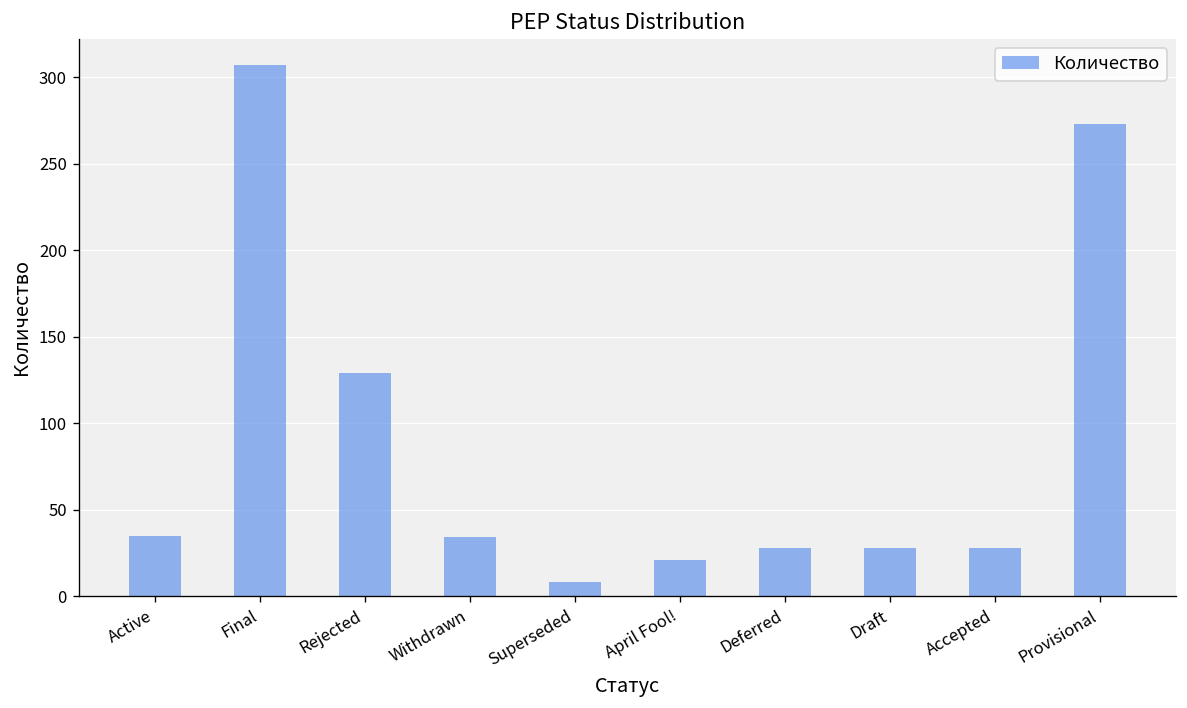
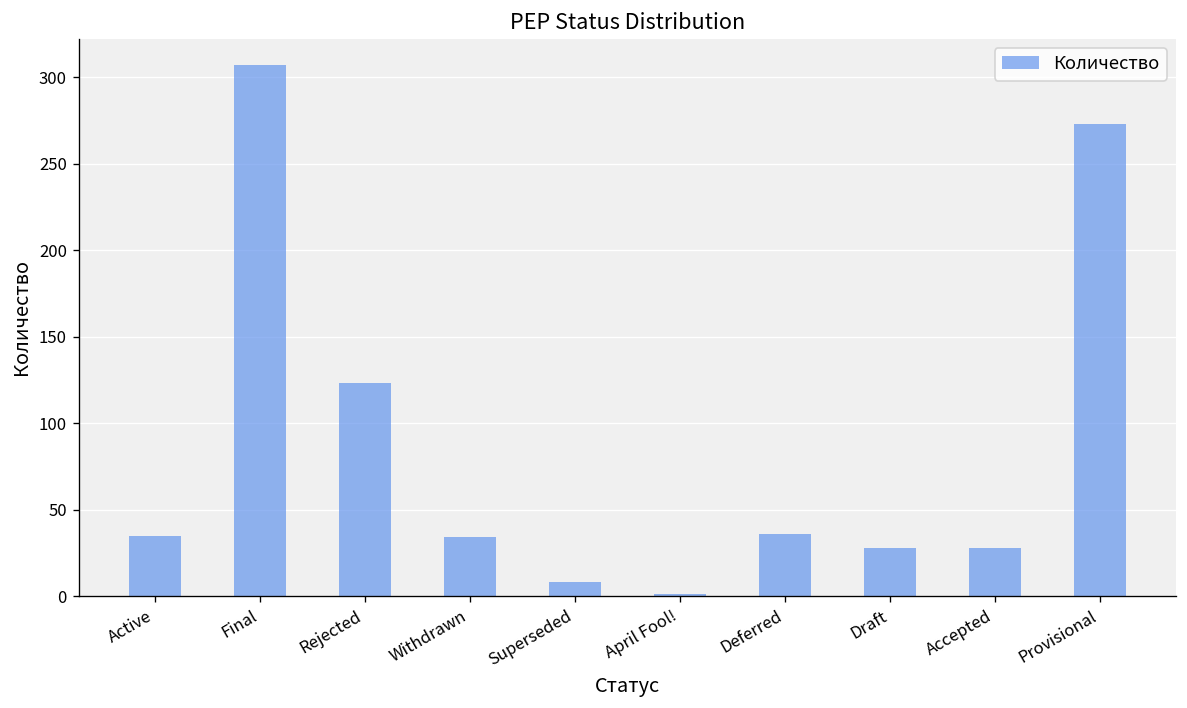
  {
    "Active": 35,
    "Final": 307,
-   "Rejected": 129,
+   "Rejected": 123,
    "Withdrawn": 34,
    "Superseded": 8,
-   "April Fool!": 21,
-   "Deferred": 28,
+   "April Fool!": 1,
+   "Deferred": 36,
    "Draft": 28,
    "Accepted": 28,
    "Provisional": 273
  }
